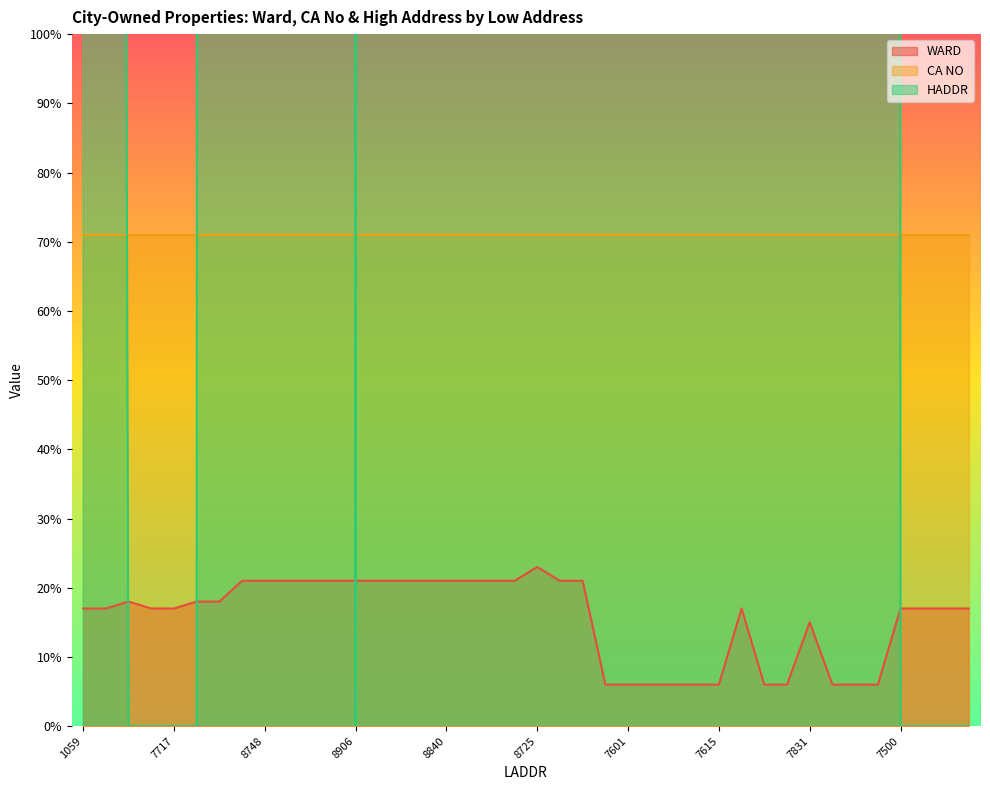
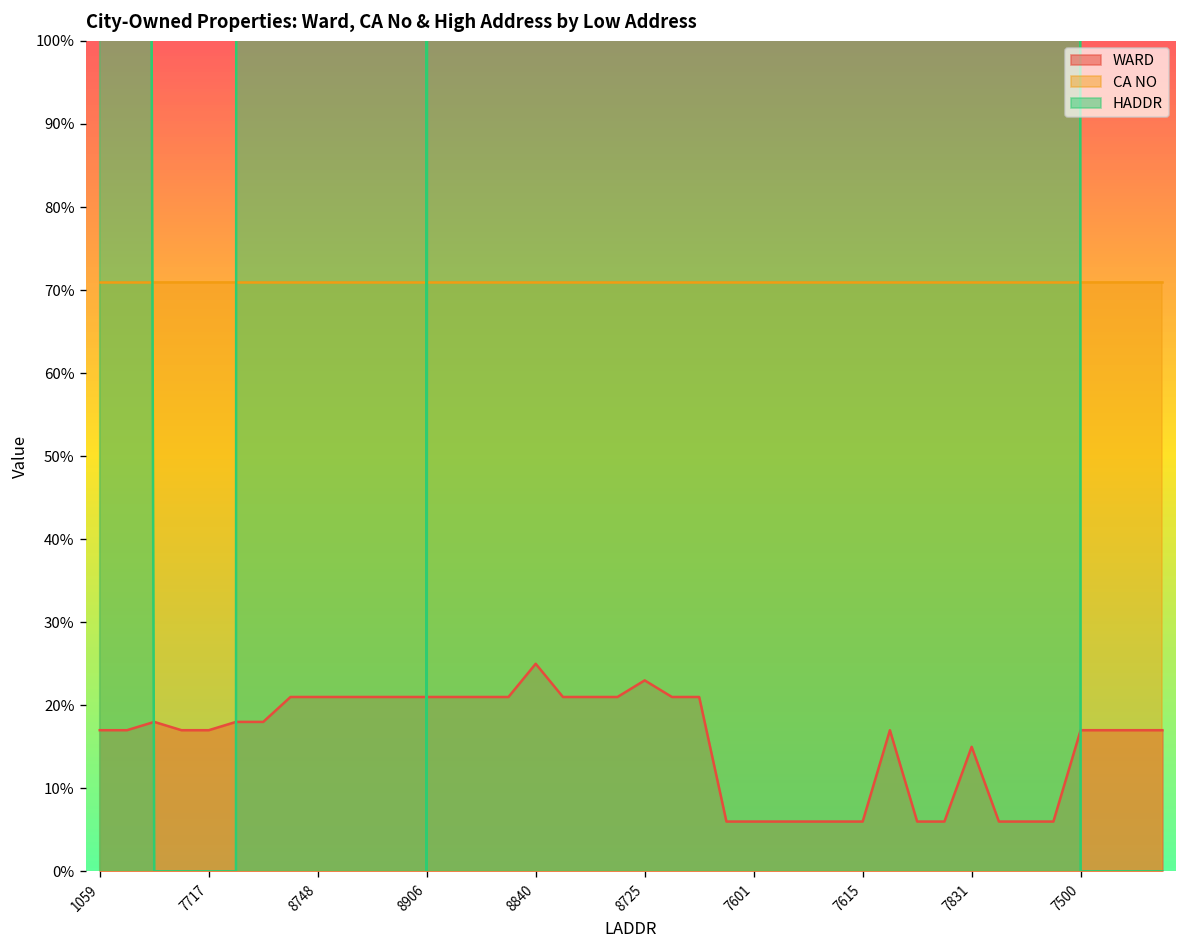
  {
    "WARD": {
      "1059": "17%",
      "7717": "17%",
      "8748": "21%",
      "8906": "21%",
-     "8840": "21%",
+     "8840": "25%",
      "8725": "23%",
      "7601": "6%",
      "7615": "6%",
      "7831": "15%",
      "7500": "17%"
    },
    "CA NO": {
      "1059": "71%",
      "7717": "71%",
      "8748": "71%",
      "8906": "71%",
      "8840": "71%",
      "8725": "71%",
      "7601": "71%",
      "7615": "71%",
      "7831": "71%",
      "7500": "71%"
    },
    "HADDR": {
      "7717": "0%",
      "8906": "0%",
      "7500": "0%"
    }
  }
